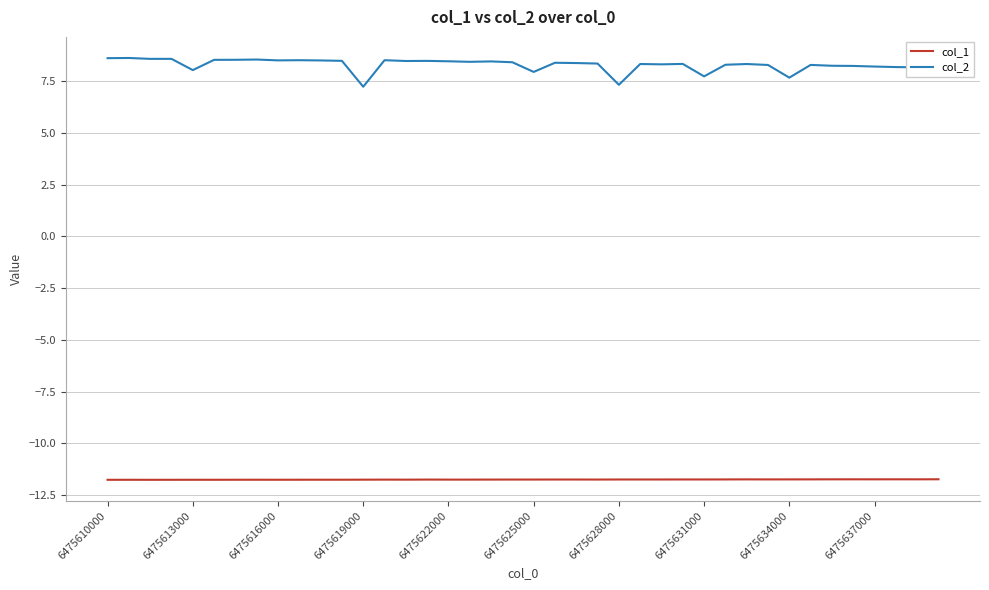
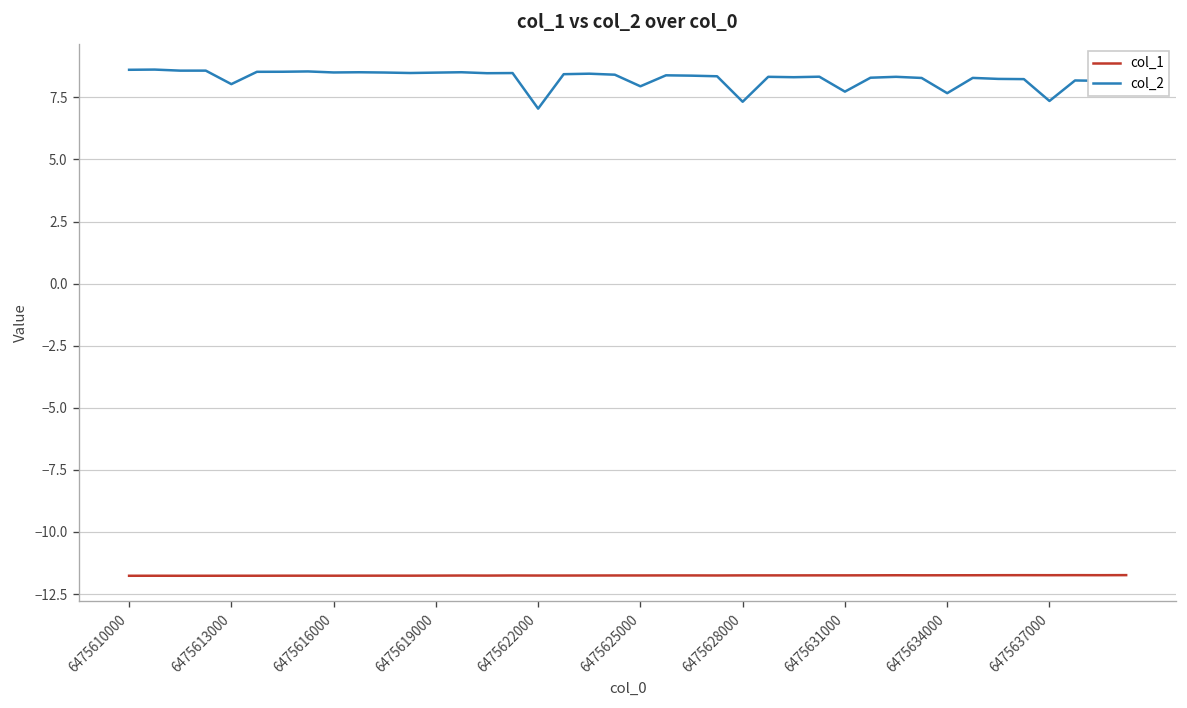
  {
    "col_1": {
      "6475610000": -11.8,
      "6475613000": -11.8,
      "6475616000": -11.8,
      "6475619000": -11.8,
      "6475622000": -11.8,
      "6475625000": -11.8,
      "6475628000": -11.7,
      "6475631000": -11.7,
      "6475634000": -11.7,
      "6475637000": -11.7
    },
    "col_2": {
      "6475610000": 8.6,
      "6475613000": 8.0,
      "6475616000": 8.5,
-     "6475619000": 7.2,
-     "6475622000": 8.5,
+     "6475619000": 8.5,
+     "6475622000": 7.0,
      "6475625000": 7.9,
      "6475628000": 7.3,
      "6475631000": 7.7,
      "6475634000": 7.7,
-     "6475637000": 8.2
+     "6475637000": 7.4
    }
  }
